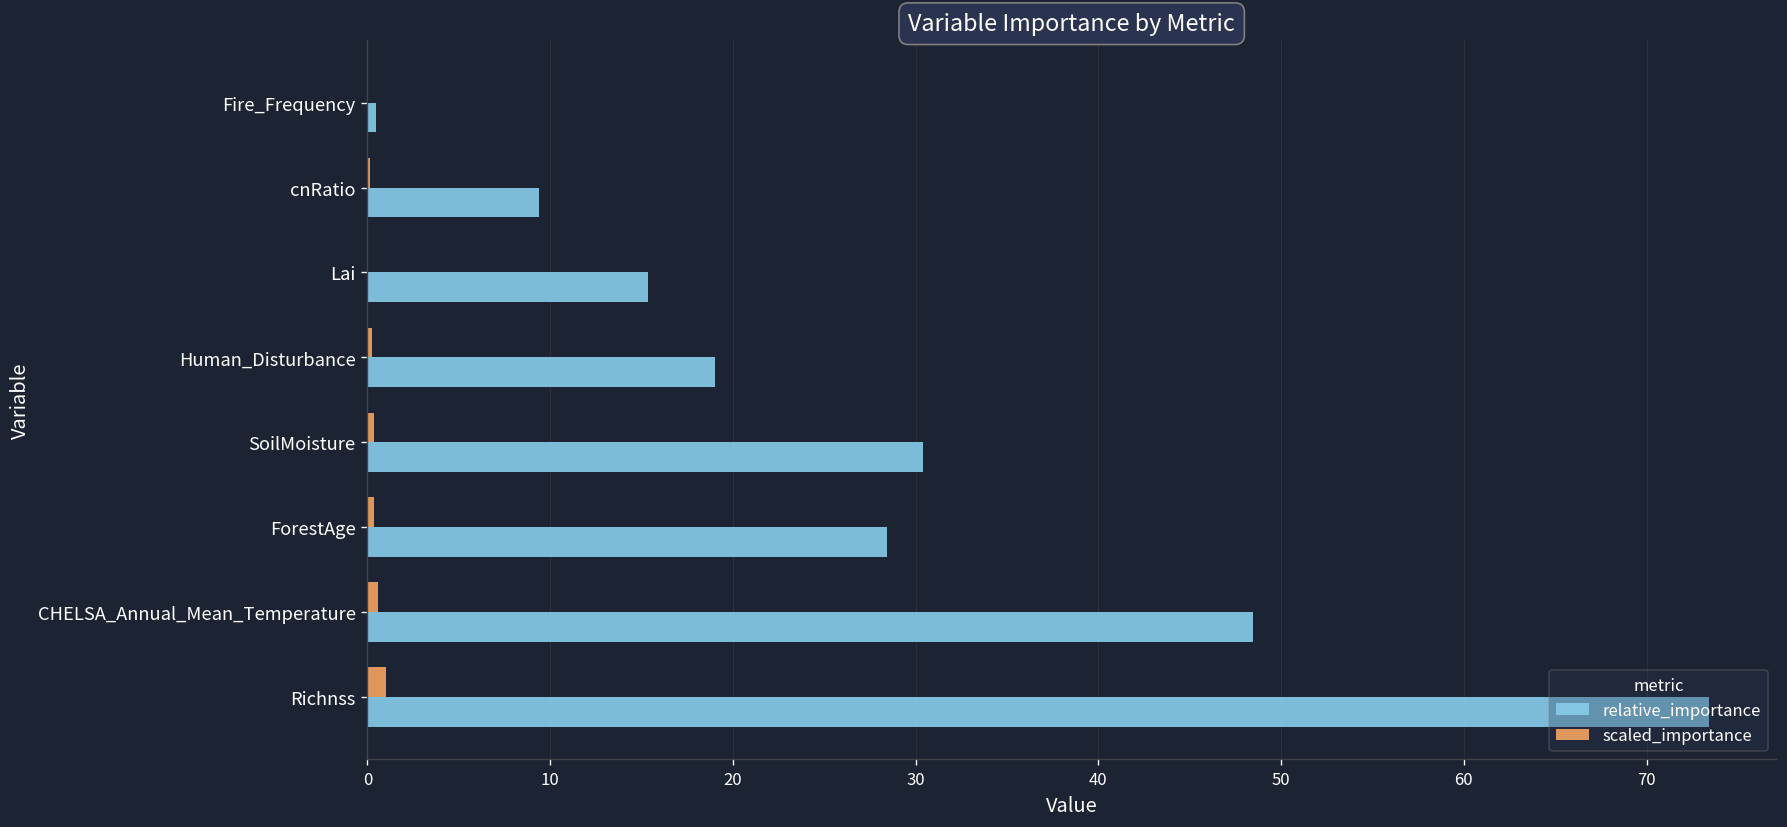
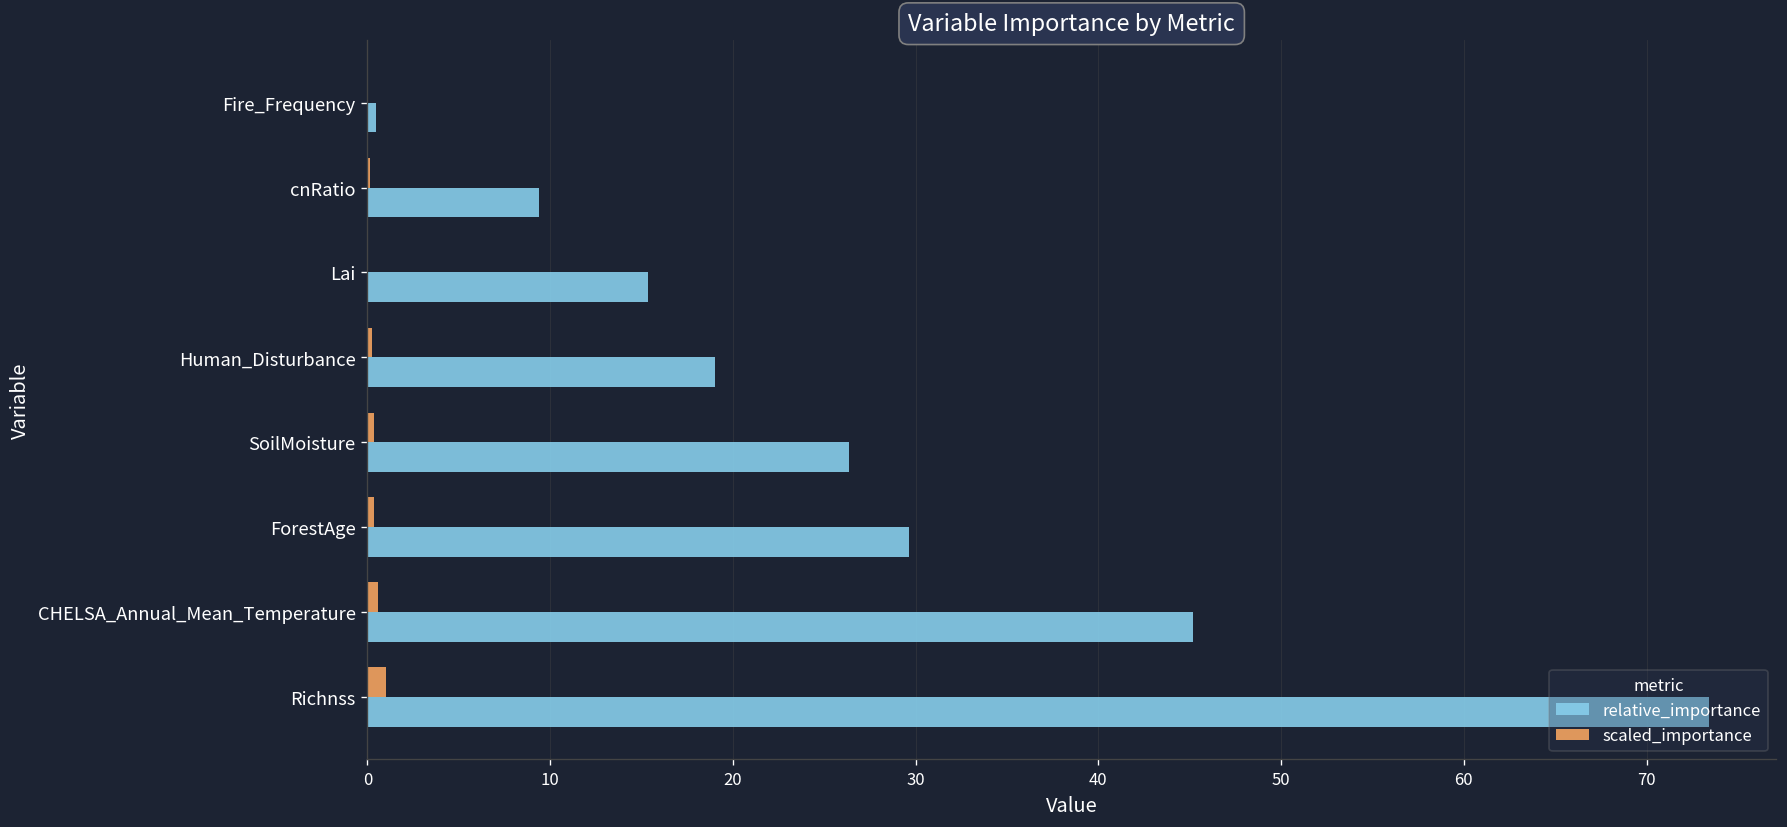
  {
    "relative_importance": {
      "Fire_Frequency": 0.5,
      "cnRatio": 9.4,
      "Lai": 15.4,
      "Human_Disturbance": 19.0,
-     "SoilMoisture": 30.4,
-     "ForestAge": 28.4,
-     "CHELSA_Annual_Mean_Temperature": 48.5
+     "SoilMoisture": 26.4,
+     "ForestAge": 29.6,
+     "CHELSA_Annual_Mean_Temperature": 45.2
    },
    "scaled_importance": {
      "Human_Disturbance": 0.3,
      "SoilMoisture": 0.4,
      "ForestAge": 0.4,
      "CHELSA_Annual_Mean_Temperature": 0.6,
      "Richnss": 1.0
    }
  }
